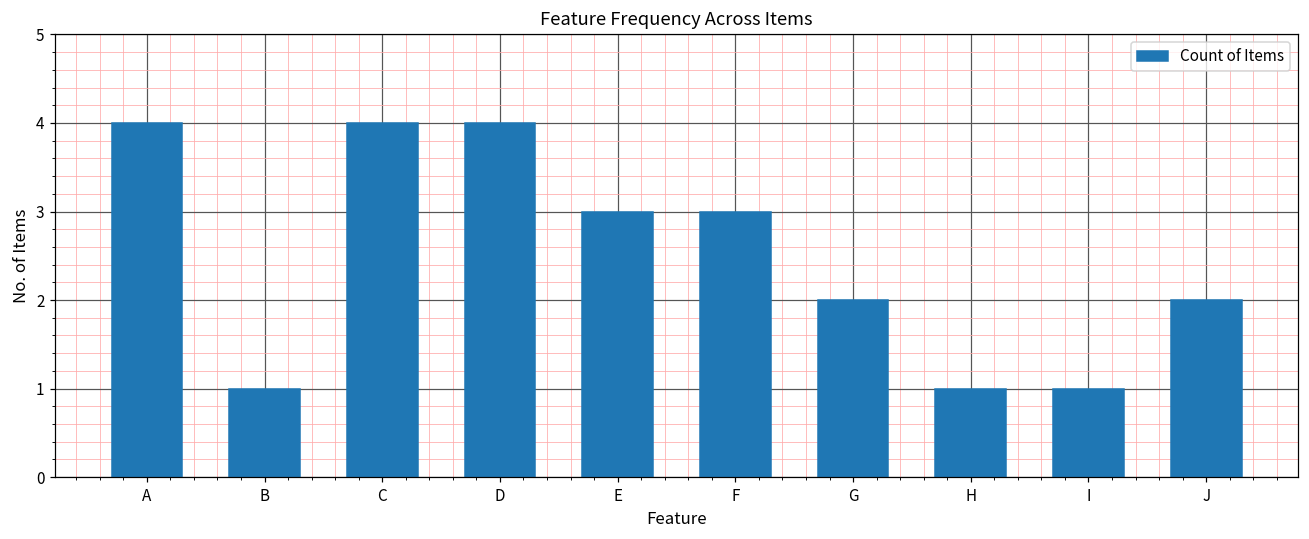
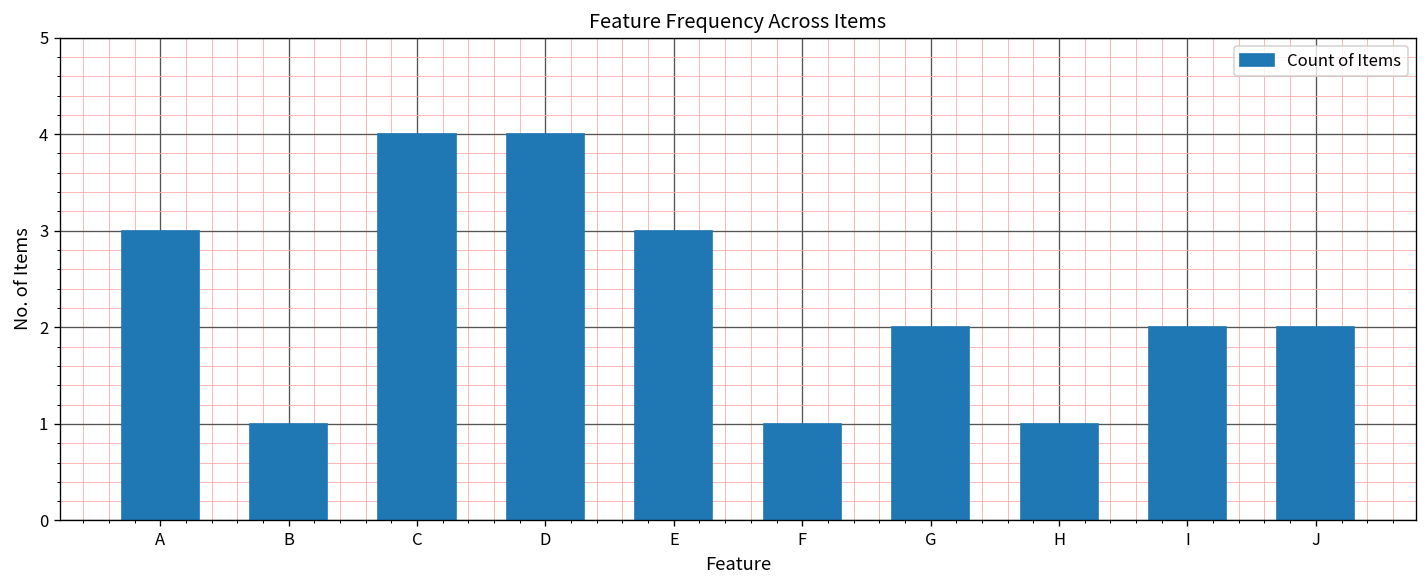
  {
-   "A": 4,
+   "A": 3,
    "B": 1,
    "C": 4,
    "D": 4,
    "E": 3,
-   "F": 3,
+   "F": 1,
    "G": 2,
    "H": 1,
-   "I": 1,
+   "I": 2,
    "J": 2
  }
